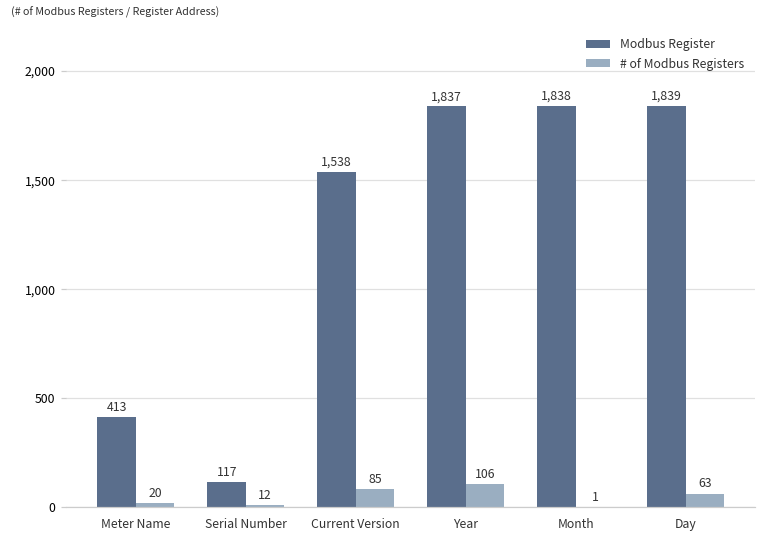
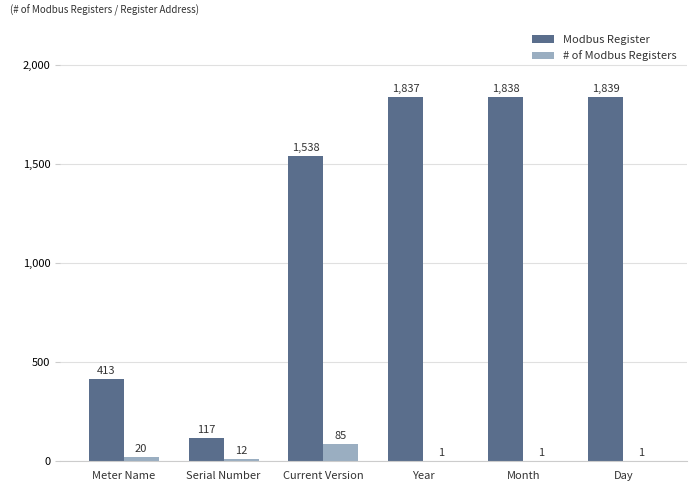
  {
    "Modbus Register": {
      "Meter Name": "413",
      "Serial Number": "117",
      "Current Version": "1,538",
      "Year": "1,837",
      "Month": "1,838",
      "Day": "1,839"
    },
    "# of Modbus Registers": {
      "Meter Name": "20",
      "Serial Number": "12",
      "Current Version": "85",
-     "Year": "106",
+     "Year": "1",
      "Month": "1",
-     "Day": "63"
+     "Day": "1"
    }
  }
